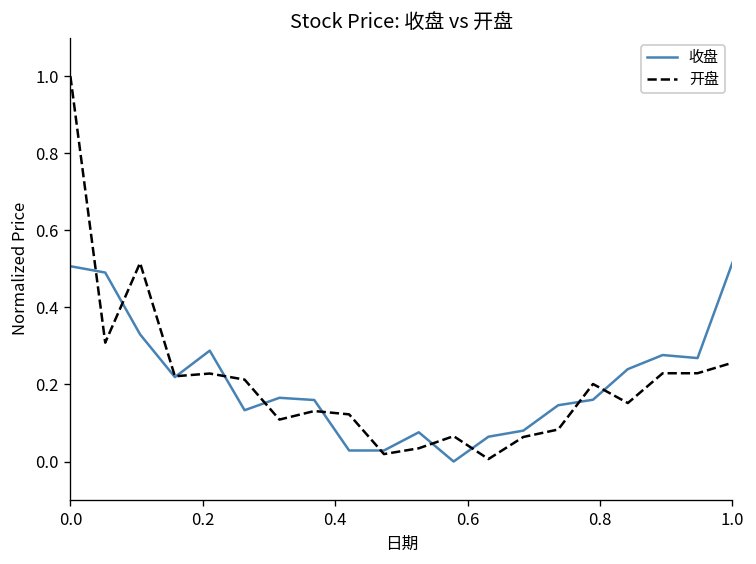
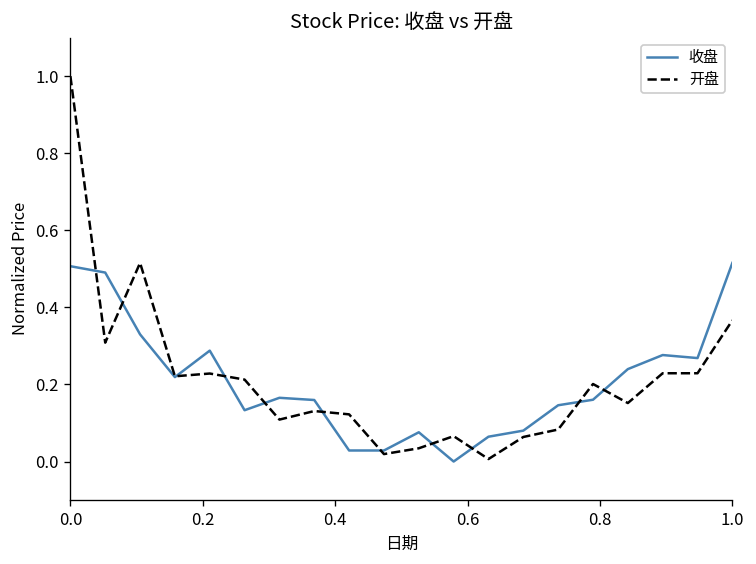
  {
    "收盘": {
      "0.0": 0.51,
      "1.0": 0.52
    },
    "开盘": {
      "0.0": 1.00,
-     "1.0": 0.26
+     "1.0": 0.37
    }
  }
